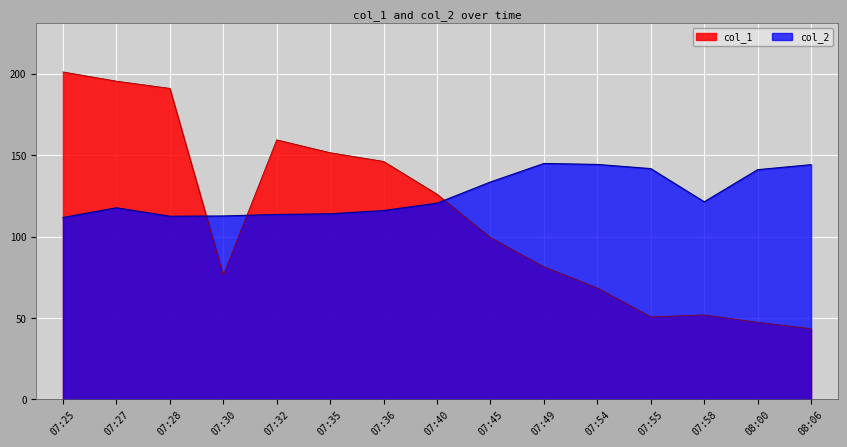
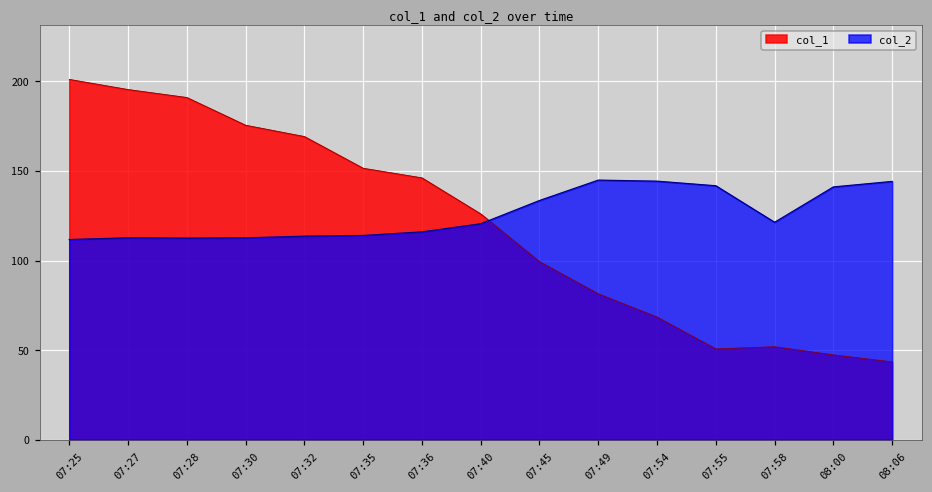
  {
    "col_1": {
      "07:25": 201,
      "07:27": 195,
      "07:28": 191,
-     "07:30": 76,
-     "07:32": 159,
+     "07:30": 175,
+     "07:32": 169,
      "07:35": 151,
      "07:36": 146,
      "07:40": 126,
      "07:45": 99,
      "07:49": 81,
      "07:54": 68,
      "07:55": 51,
      "07:58": 52,
      "08:00": 47,
      "08:06": 43
    },
    "col_2": {
      "07:25": 112,
-     "07:27": 118,
+     "07:27": 113,
      "07:28": 112,
      "07:30": 113,
      "07:32": 114,
      "07:35": 114,
      "07:36": 116,
      "07:40": 121,
      "07:45": 133,
      "07:49": 145,
      "07:54": 144,
      "07:55": 142,
      "07:58": 121,
      "08:00": 141,
      "08:06": 144
    }
  }
